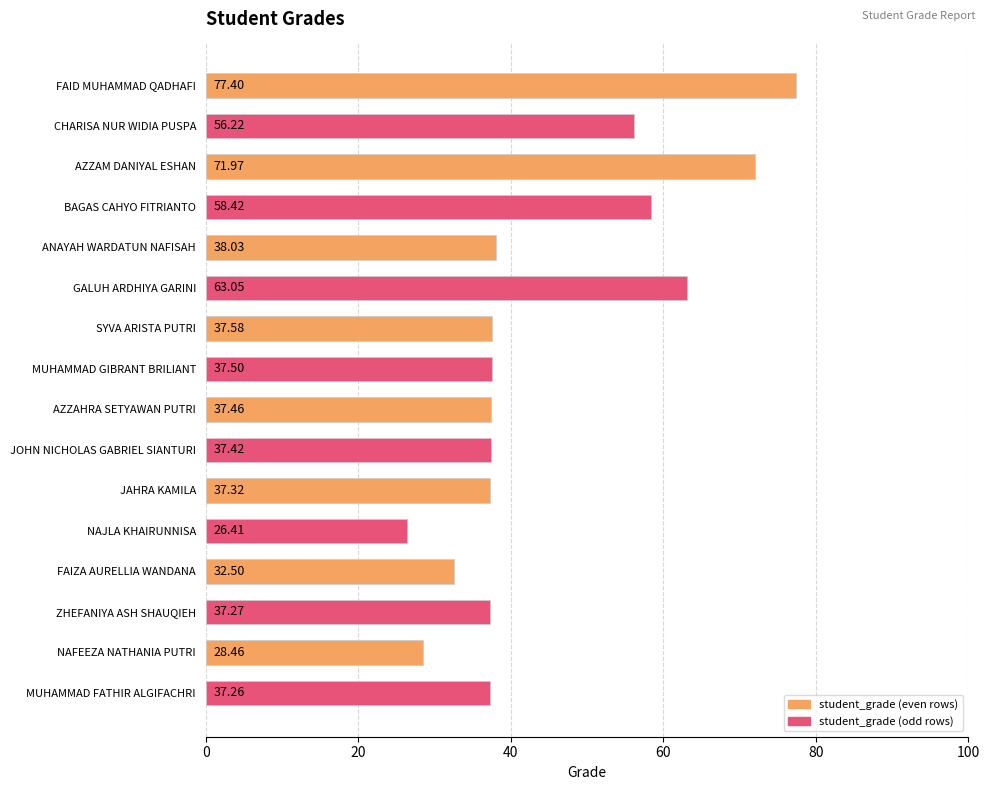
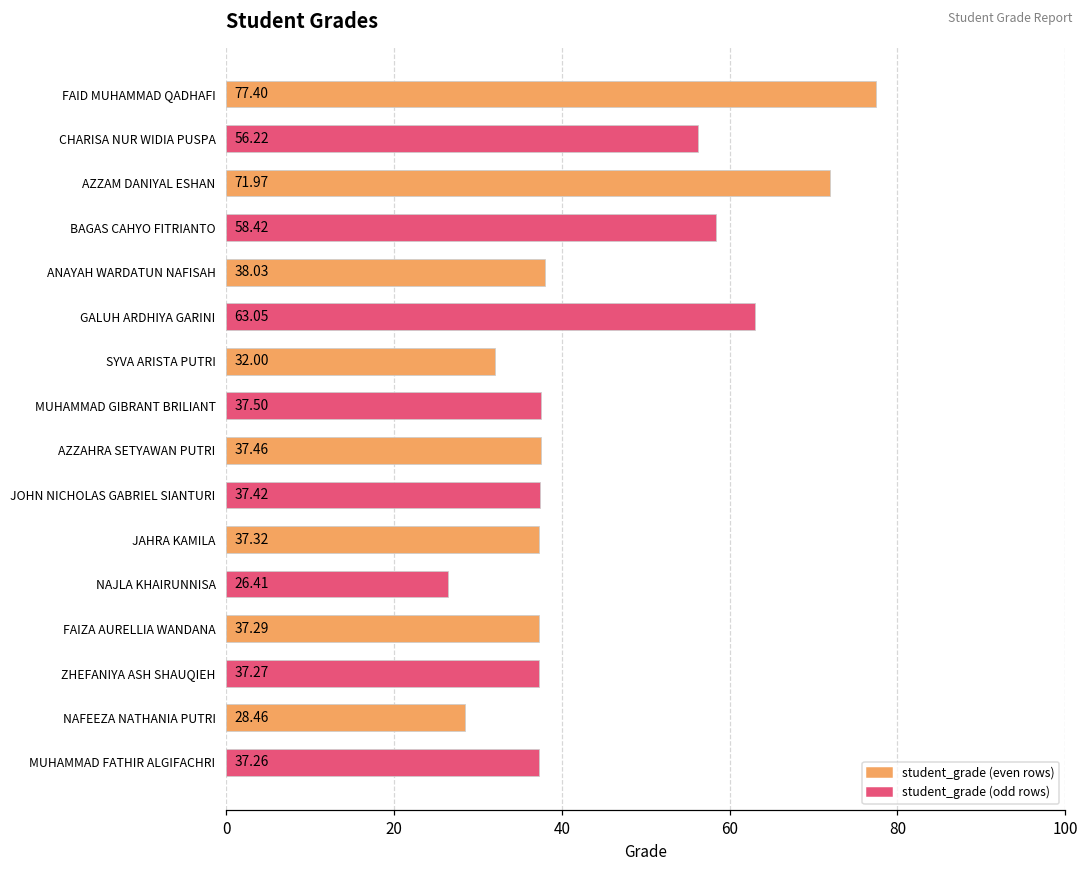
  {
    "FAID MUHAMMAD QADHAFI": 77.40,
    "CHARISA NUR WIDIA PUSPA": 56.22,
    "AZZAM DANIYAL ESHAN": 71.97,
    "BAGAS CAHYO FITRIANTO": 58.42,
    "ANAYAH WARDATUN NAFISAH": 38.03,
    "GALUH ARDHIYA GARINI": 63.05,
-   "SYVA ARISTA PUTRI": 37.58,
+   "SYVA ARISTA PUTRI": 32.00,
    "MUHAMMAD GIBRANT BRILIANT": 37.50,
    "AZZAHRA SETYAWAN PUTRI": 37.46,
    "JOHN NICHOLAS GABRIEL SIANTURI": 37.42,
    "JAHRA KAMILA": 37.32,
    "NAJLA KHAIRUNNISA": 26.41,
-   "FAIZA AURELLIA WANDANA": 32.50,
+   "FAIZA AURELLIA WANDANA": 37.29,
    "ZHEFANIYA ASH SHAUQIEH": 37.27,
    "NAFEEZA NATHANIA PUTRI": 28.46,
    "MUHAMMAD FATHIR ALGIFACHRI": 37.26
  }
